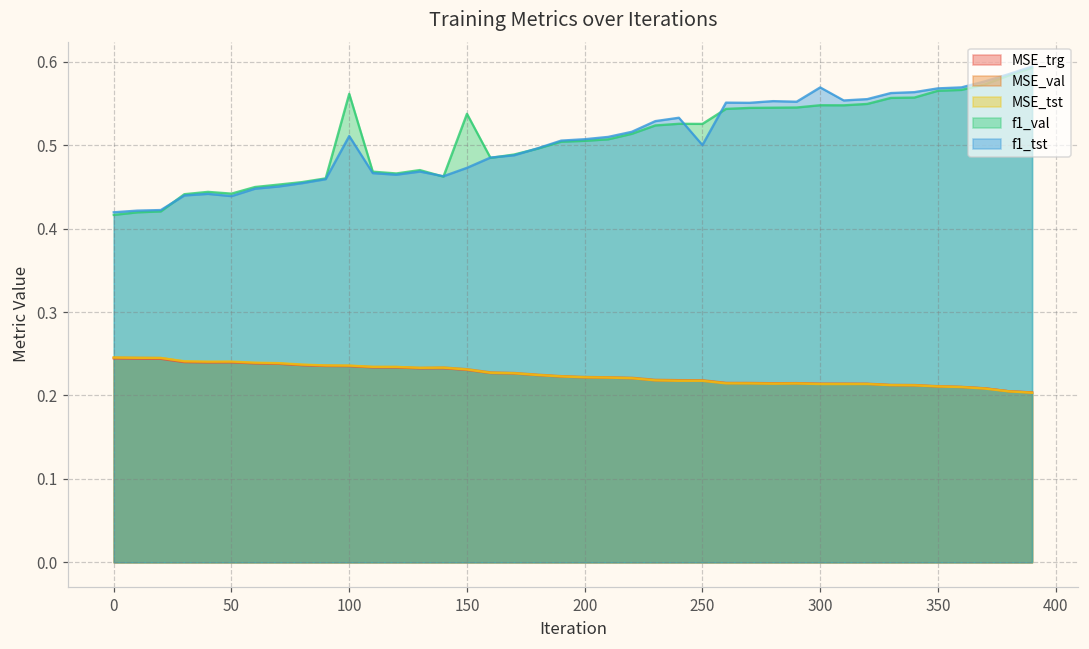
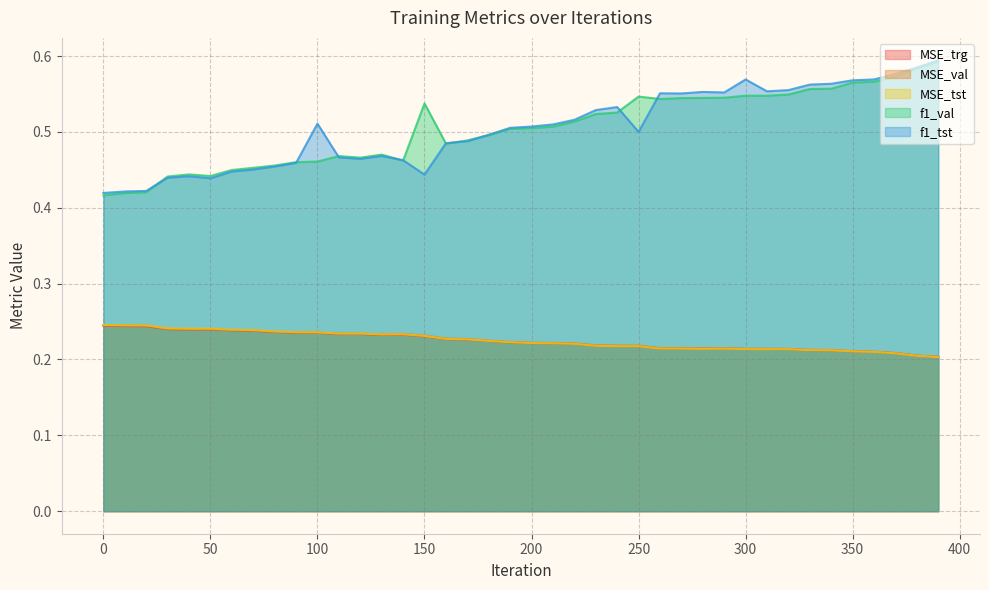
  {
    "f1_val": {
-     "100": 0.56,
+     "100": 0.46,
      "150": 0.54,
-     "250": 0.53,
+     "250": 0.55,
      "300": 0.55
    },
    "f1_tst": {
      "100": 0.51,
-     "150": 0.47,
+     "150": 0.44,
      "250": 0.50,
      "300": 0.57
    }
  }
